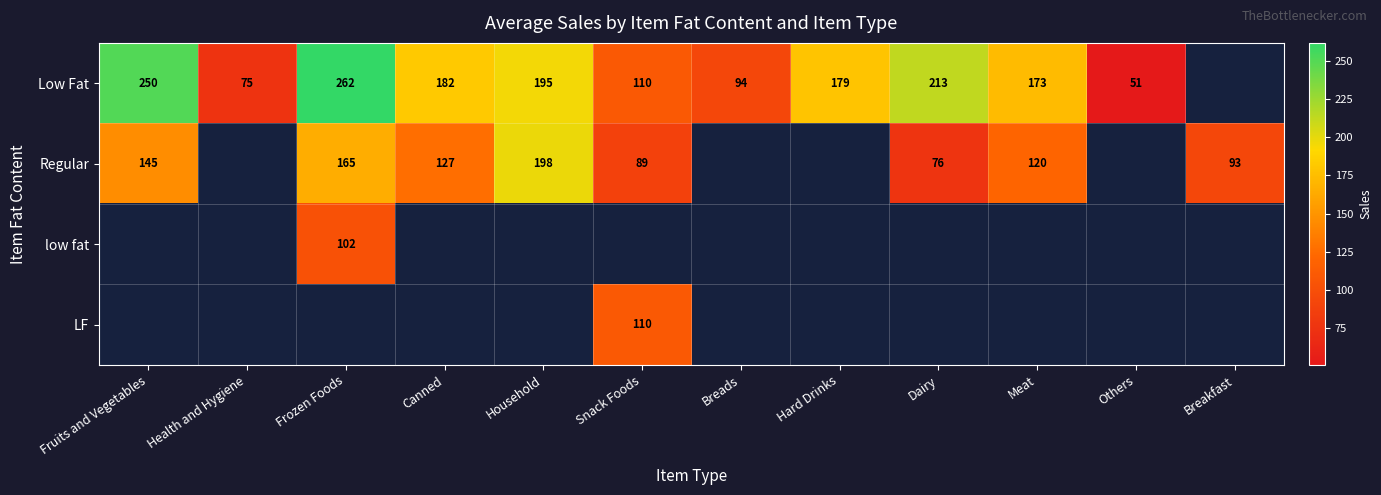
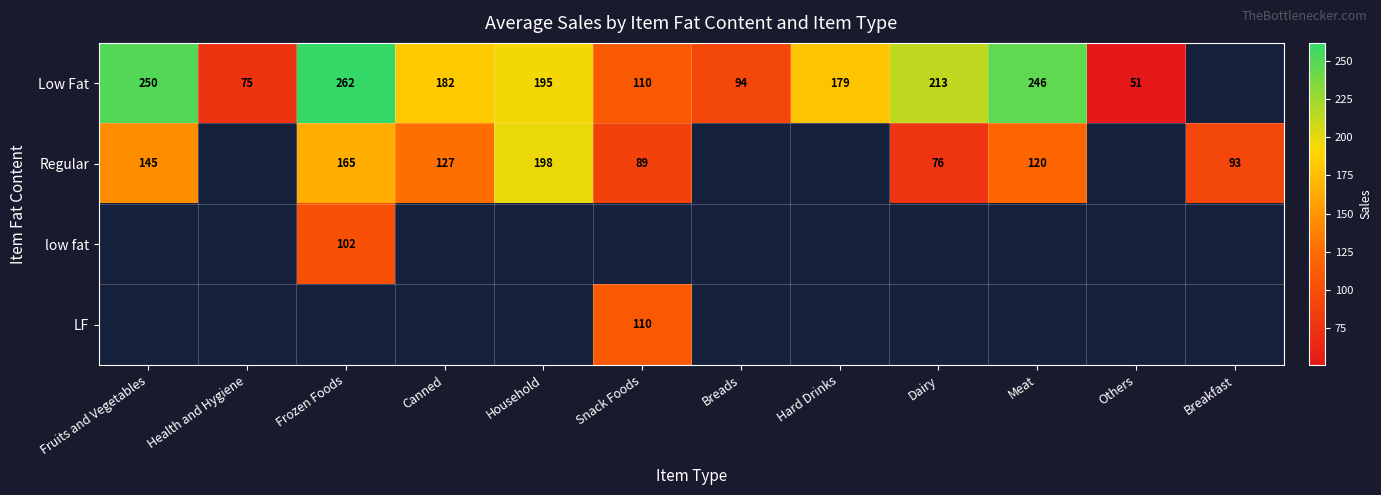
  {
    "Low Fat": {
      "Fruits and Vegetables": 250,
      "Health and Hygiene": 75,
      "Frozen Foods": 262,
      "Canned": 182,
      "Household": 195,
      "Snack Foods": 110,
      "Breads": 94,
      "Hard Drinks": 179,
      "Dairy": 213,
-     "Meat": 173,
+     "Meat": 246,
      "Others": 51
    },
    "Regular": {
      "Fruits and Vegetables": 145,
      "Frozen Foods": 165,
      "Canned": 127,
      "Household": 198,
      "Snack Foods": 89,
      "Dairy": 76,
      "Meat": 120,
      "Breakfast": 93
    },
    "low fat": {
      "Frozen Foods": 102
    },
    "LF": {
      "Snack Foods": 110
    }
  }
